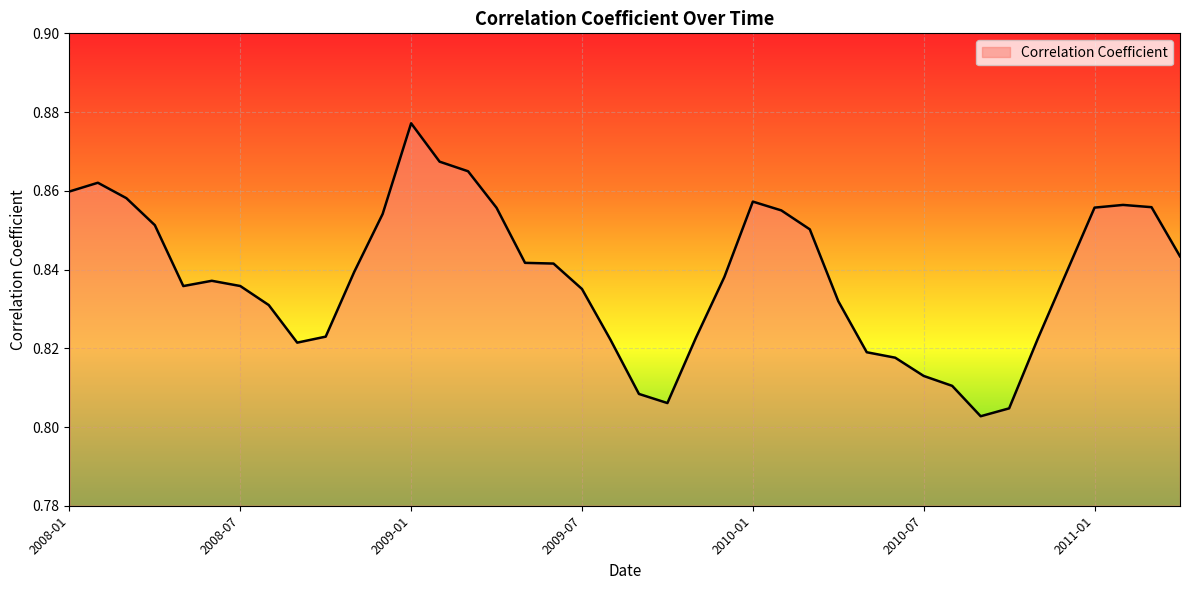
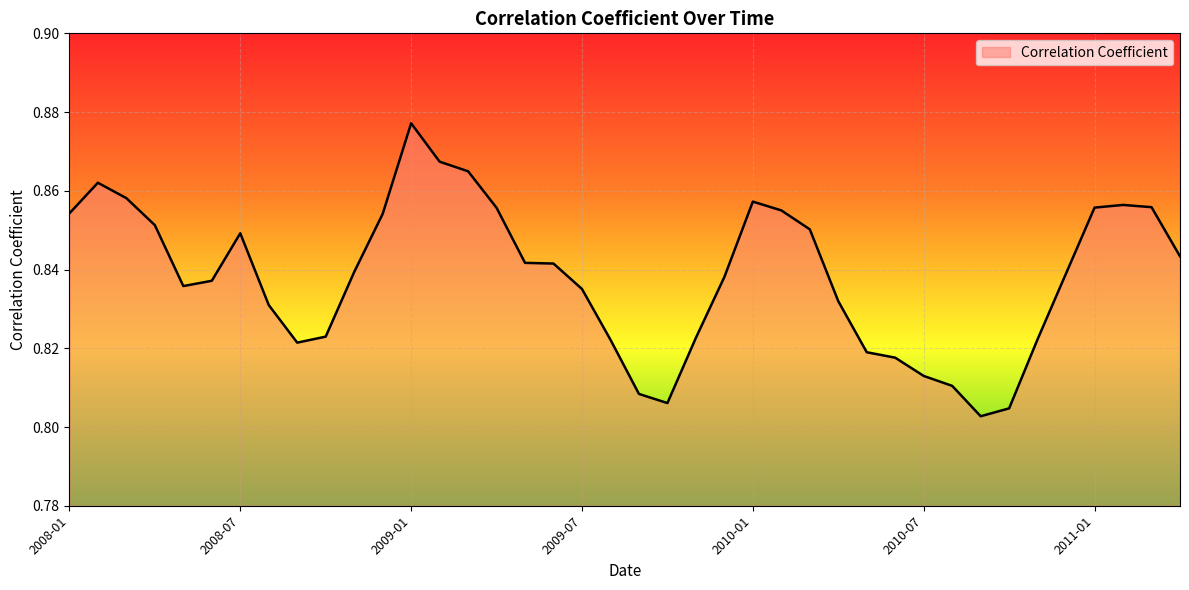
  {
-   "2008-01": 0.860,
-   "2008-07": 0.836,
+   "2008-01": 0.854,
+   "2008-07": 0.849,
    "2009-01": 0.877,
    "2009-07": 0.835,
    "2010-01": 0.857,
    "2010-07": 0.813,
    "2011-01": 0.856
  }
